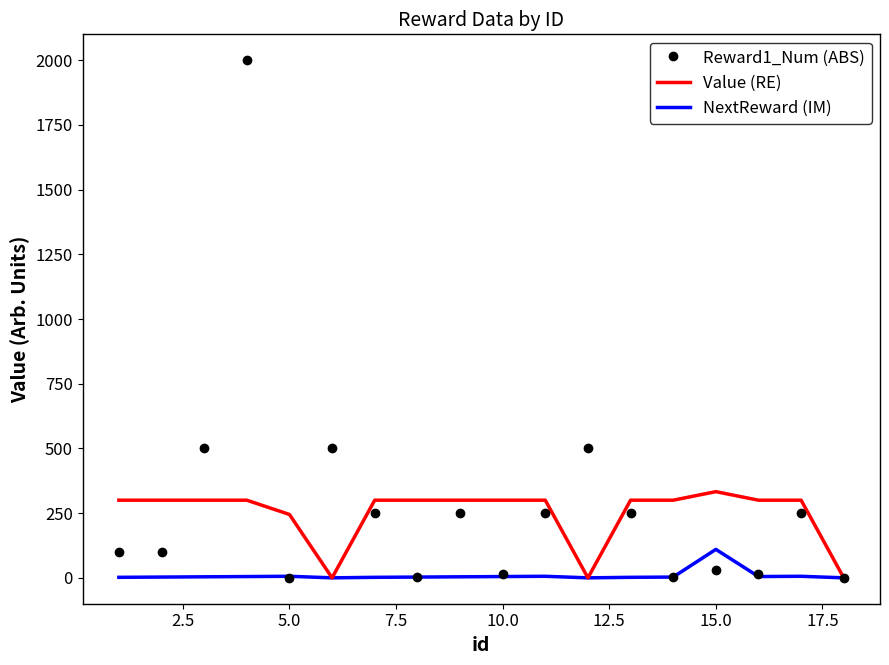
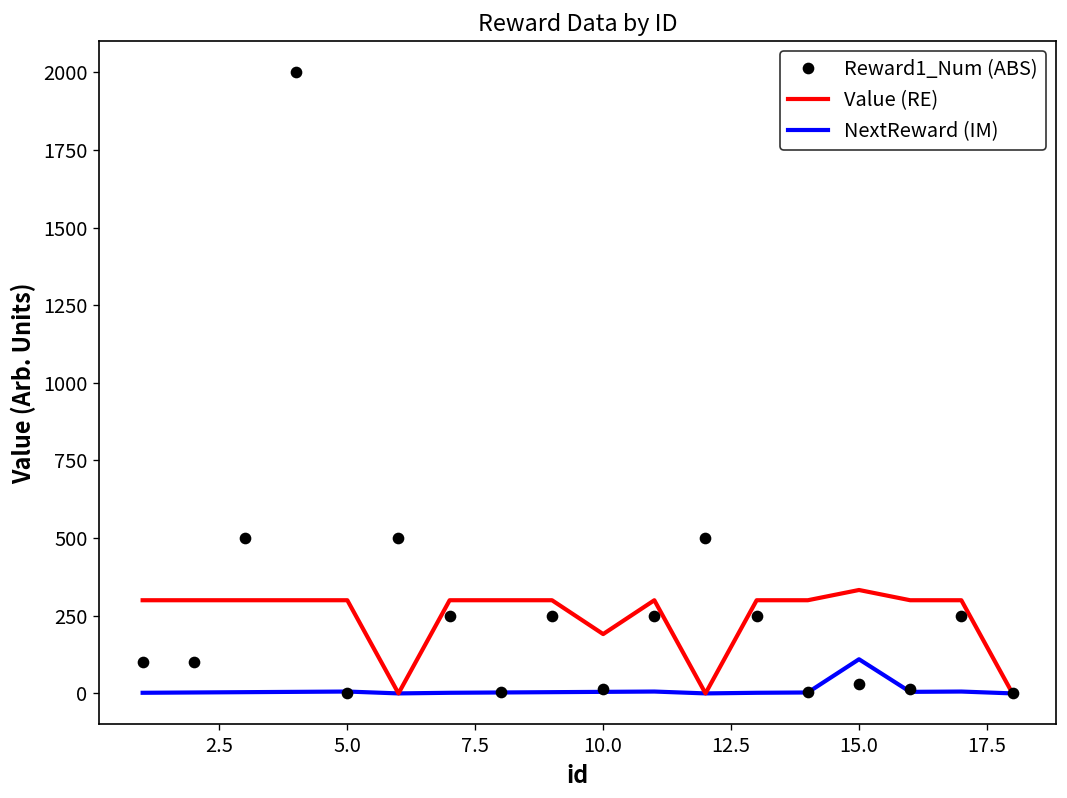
  {
    "Reward1_Num (ABS)": {
      "15.0": 30
    },
    "Value (RE)": {
-     "5.0": 250,
-     "10.0": 300,
+     "5.0": 300,
+     "10.0": 190,
      "15.0": 330
    },
    "NextReward (IM)": {
      "15.0": 110
    }
  }
